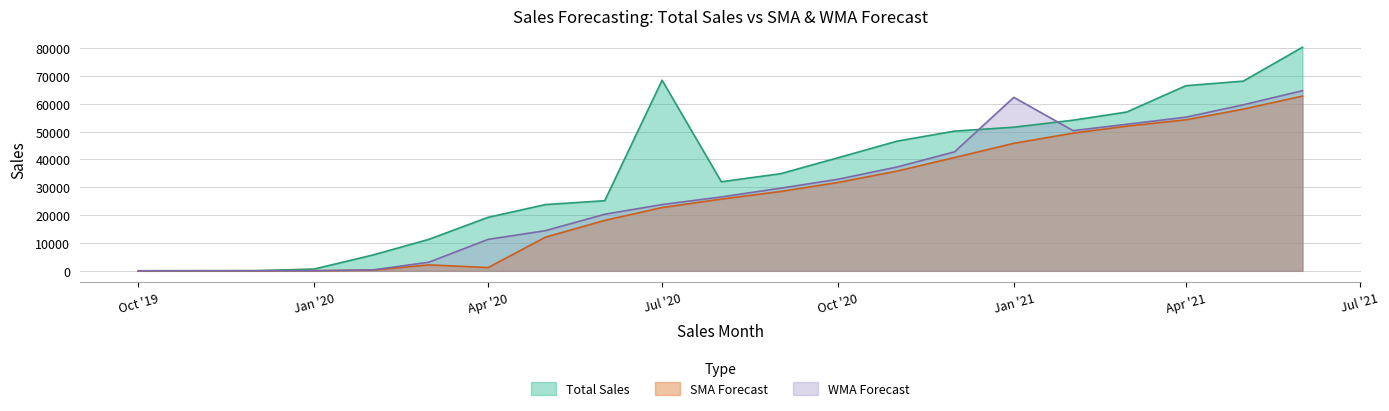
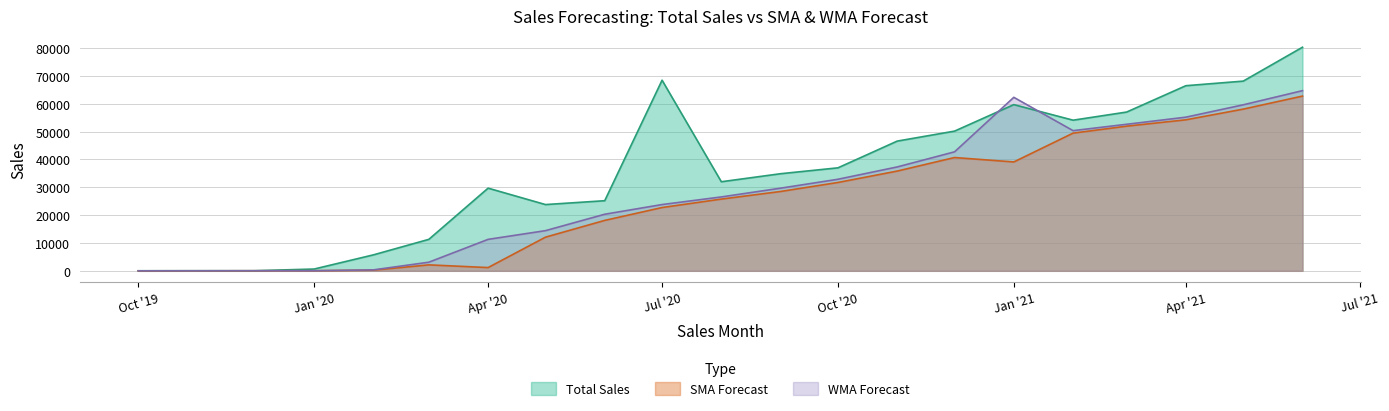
  {
    "Total Sales": {
-     "Apr '20": 19000,
+     "Apr '20": 30000,
      "Jul '20": 68000,
-     "Oct '20": 41000,
-     "Jan '21": 52000,
+     "Oct '20": 37000,
+     "Jan '21": 60000,
      "Apr '21": 67000
    },
    "SMA Forecast": {
      "Apr '20": 1000,
      "Jul '20": 23000,
      "Oct '20": 32000,
-     "Jan '21": 46000,
+     "Jan '21": 39000,
      "Apr '21": 54000
    },
    "WMA Forecast": {
      "Apr '20": 11000,
      "Jul '20": 24000,
      "Oct '20": 33000,
      "Jan '21": 62000,
      "Apr '21": 55000
    }
  }
